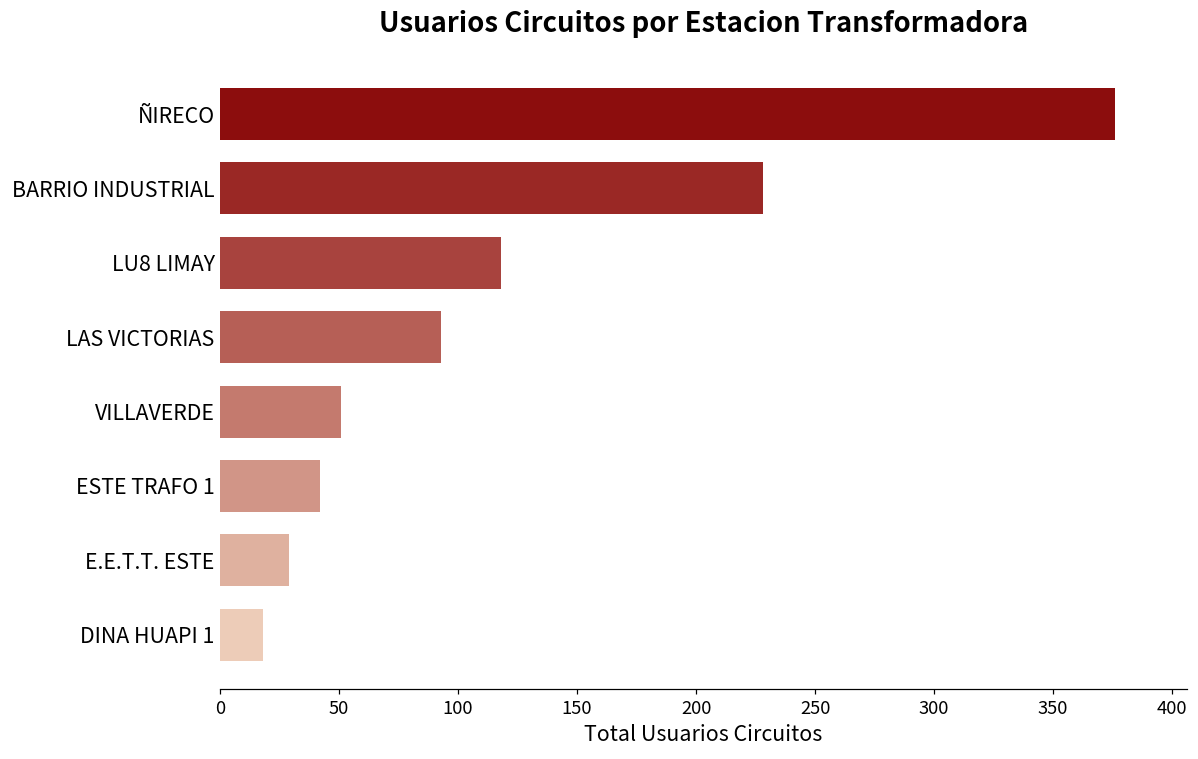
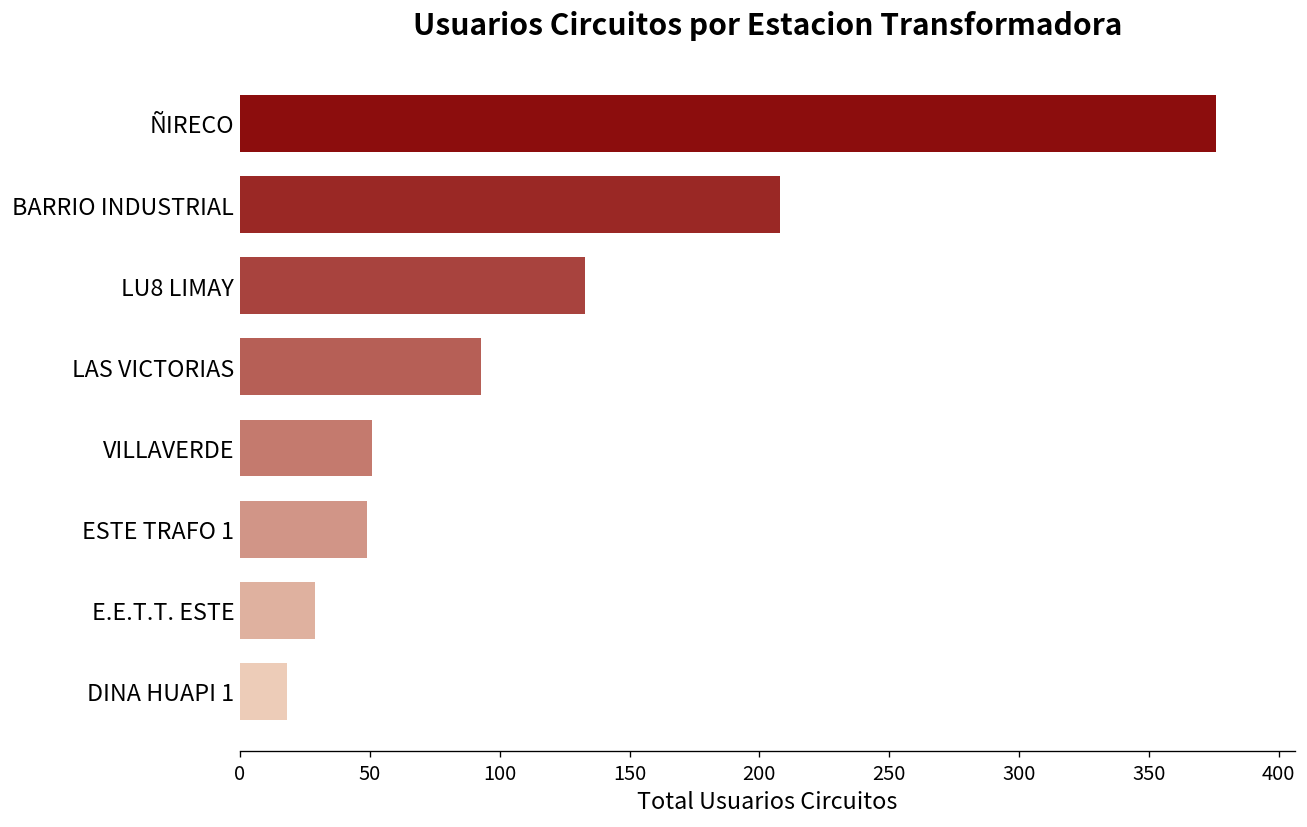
  {
    "ÑIRECO": 376,
-   "BARRIO INDUSTRIAL": 228,
-   "LU8 LIMAY": 118,
+   "BARRIO INDUSTRIAL": 208,
+   "LU8 LIMAY": 133,
    "LAS VICTORIAS": 93,
    "VILLAVERDE": 51,
-   "ESTE TRAFO 1": 42,
+   "ESTE TRAFO 1": 49,
    "E.E.T.T. ESTE": 29,
    "DINA HUAPI 1": 18
  }
